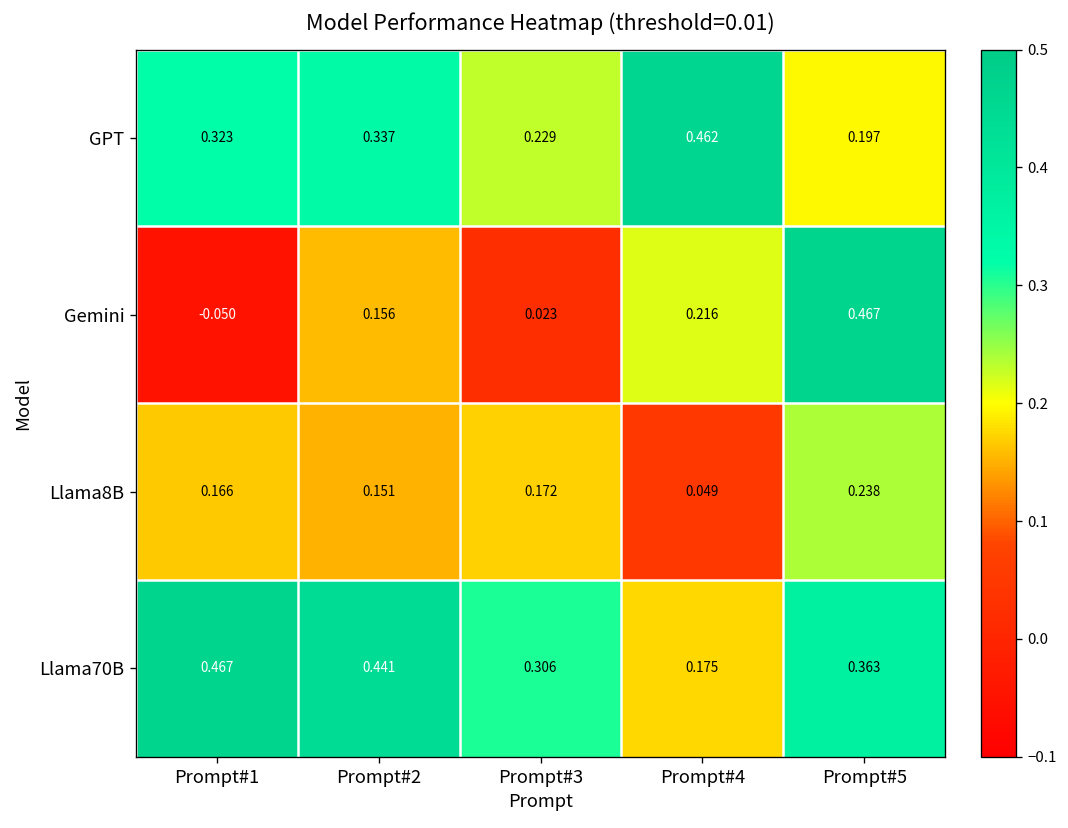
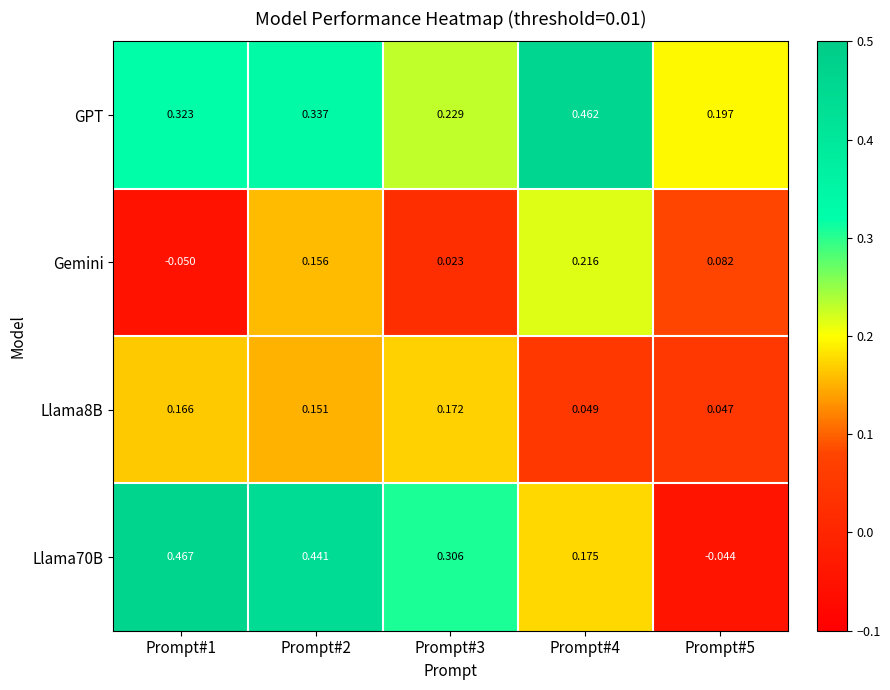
  {
    "GPT": {
      "Prompt#1": 0.323,
      "Prompt#2": 0.337,
      "Prompt#3": 0.229,
      "Prompt#4": 0.462,
      "Prompt#5": 0.197
    },
    "Gemini": {
      "Prompt#1": -0.050,
      "Prompt#2": 0.156,
      "Prompt#3": 0.023,
      "Prompt#4": 0.216,
-     "Prompt#5": 0.467
+     "Prompt#5": 0.082
    },
    "Llama8B": {
      "Prompt#1": 0.166,
      "Prompt#2": 0.151,
      "Prompt#3": 0.172,
      "Prompt#4": 0.049,
-     "Prompt#5": 0.238
+     "Prompt#5": 0.047
    },
    "Llama70B": {
      "Prompt#1": 0.467,
      "Prompt#2": 0.441,
      "Prompt#3": 0.306,
      "Prompt#4": 0.175,
-     "Prompt#5": 0.363
+     "Prompt#5": -0.044
    }
  }
